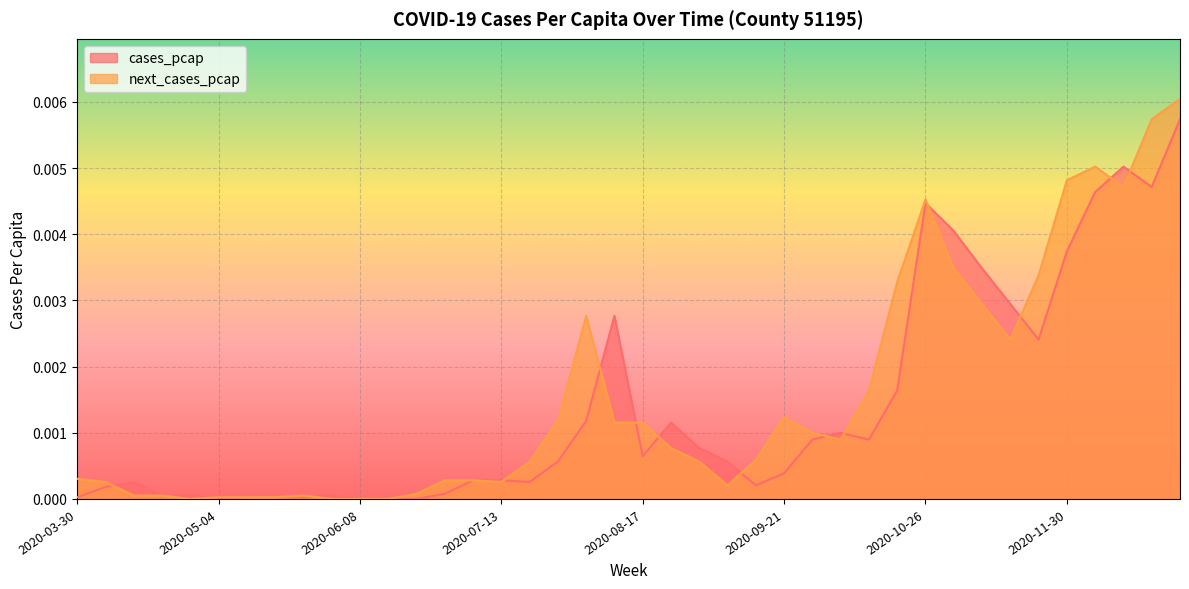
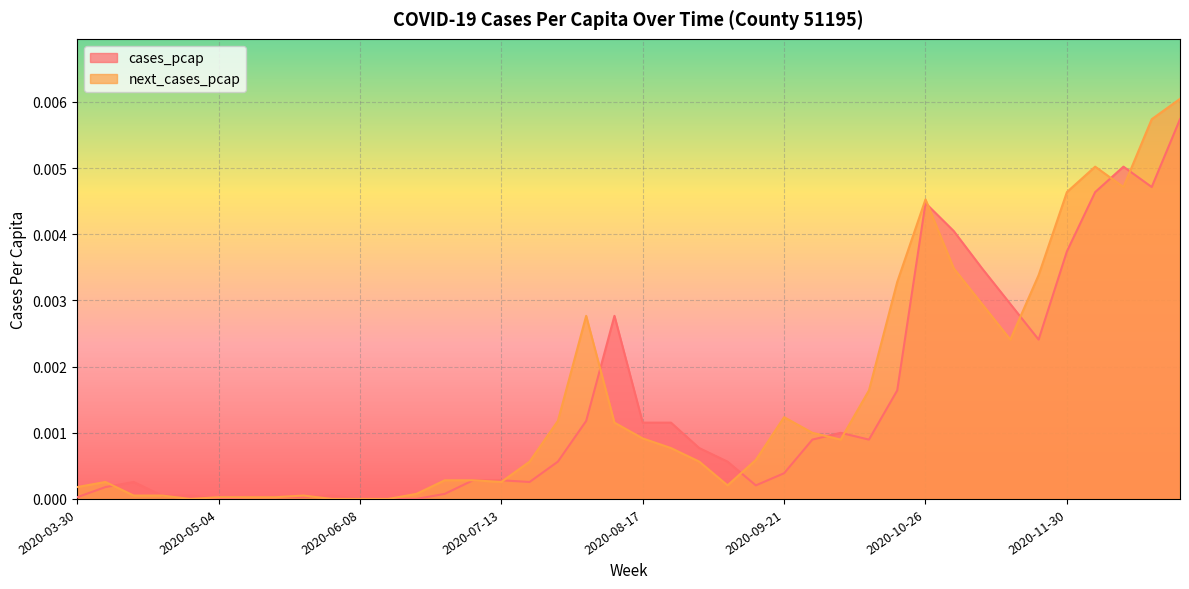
  {
    "cases_pcap": {
      "2020-03-30": 0.0000,
-     "2020-08-17": 0.0006,
+     "2020-08-17": 0.0012,
      "2020-09-21": 0.0004,
      "2020-10-26": 0.0045,
      "2020-11-30": 0.0037
    },
    "next_cases_pcap": {
-     "2020-03-30": 0.0003,
-     "2020-08-17": 0.0012,
+     "2020-03-30": 0.0002,
+     "2020-08-17": 0.0009,
      "2020-09-21": 0.0012,
      "2020-10-26": 0.0045,
-     "2020-11-30": 0.0048
+     "2020-11-30": 0.0046
    }
  }
